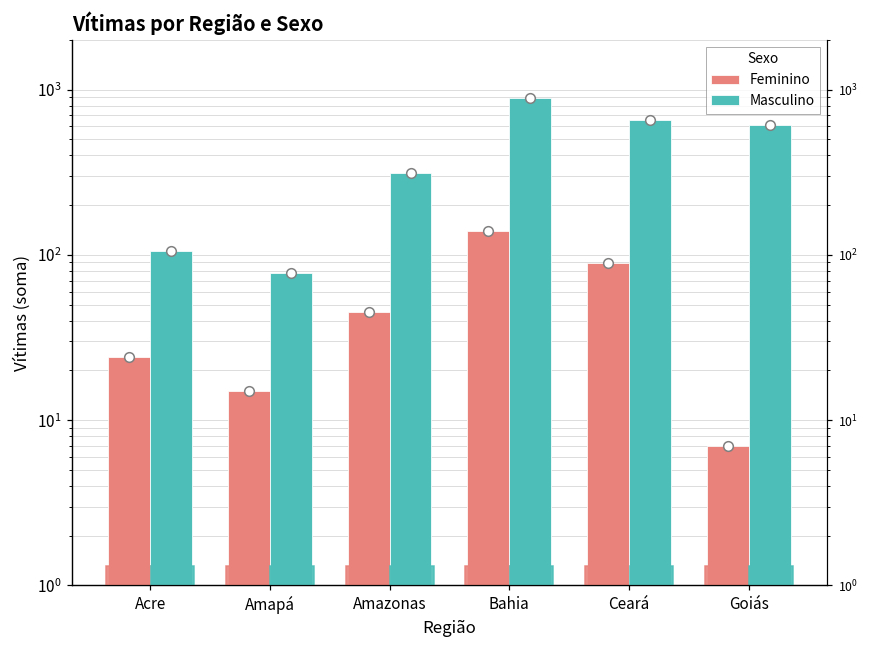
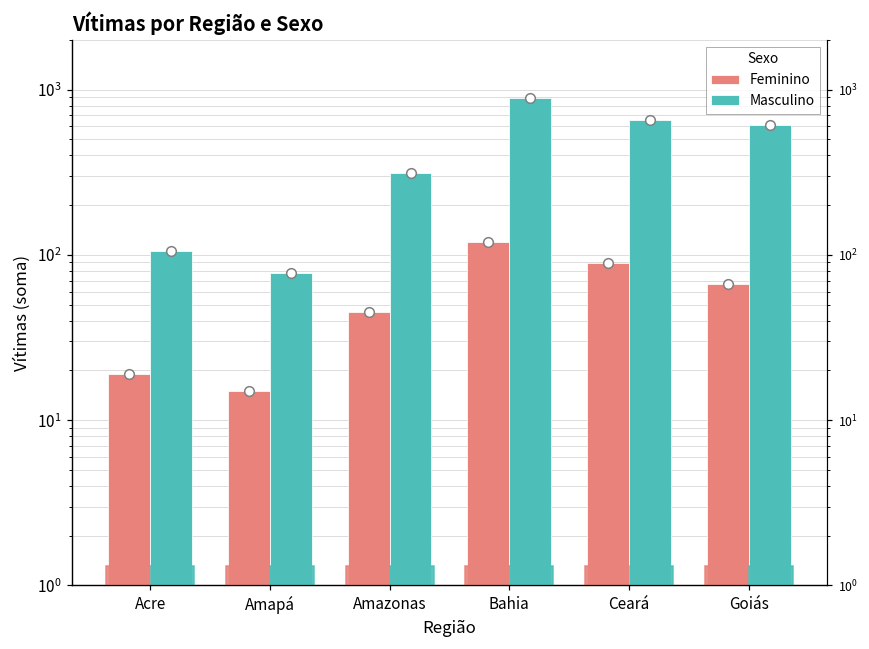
  {
    "Feminino": {
-     "Acre": 24,
+     "Acre": 19,
      "Amapá": 15,
      "Amazonas": 45,
-     "Bahia": 140,
+     "Bahia": 120,
      "Ceará": 90,
-     "Goiás": 7
+     "Goiás": 70
    },
    "Masculino": {
      "Acre": 110,
      "Amapá": 80,
      "Amazonas": 310,
      "Bahia": 900,
      "Ceará": 700,
      "Goiás": 610
    }
  }
